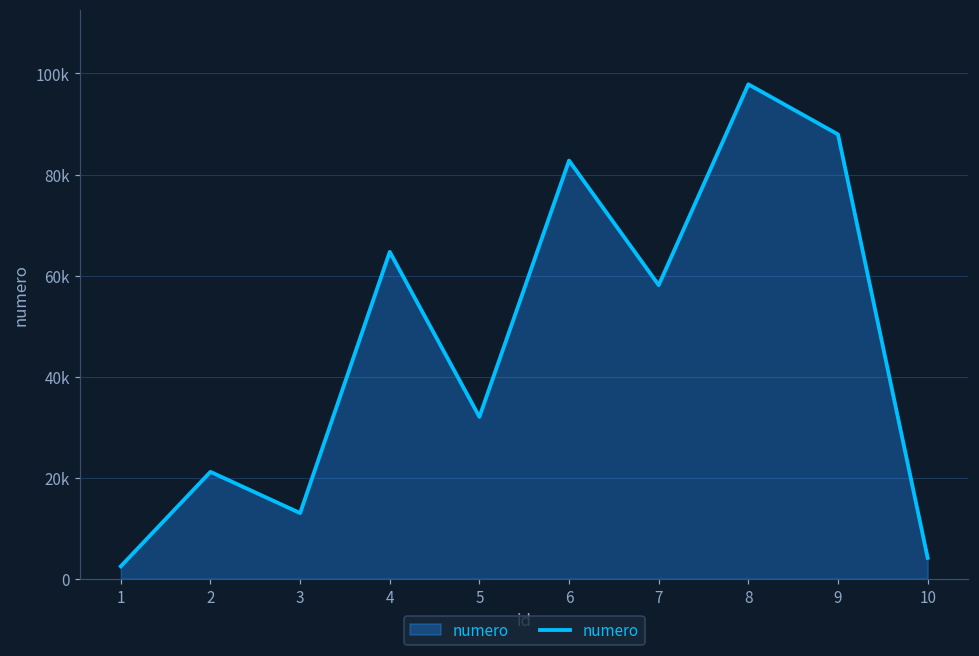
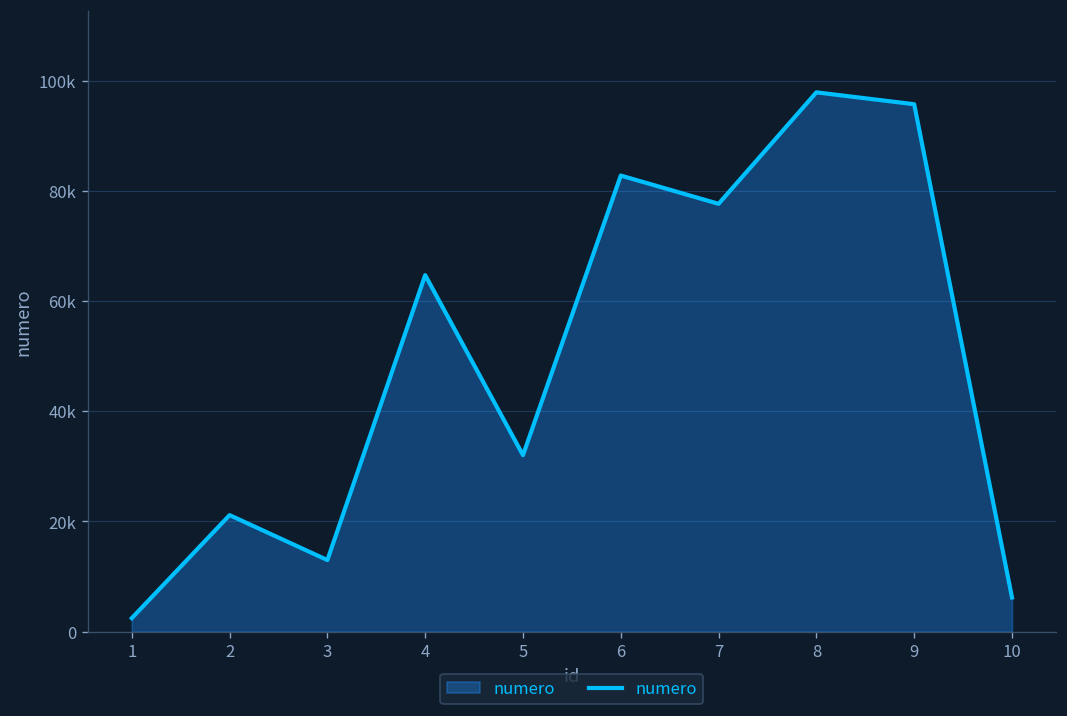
  {
    "1": 2000,
    "2": 21000,
    "3": 13000,
    "4": 65000,
    "5": 32000,
    "6": 83000,
-   "7": 58000,
+   "7": 78000,
    "8": 98000,
-   "9": 88000,
-   "10": 4000
+   "9": 96000,
+   "10": 6000
  }
